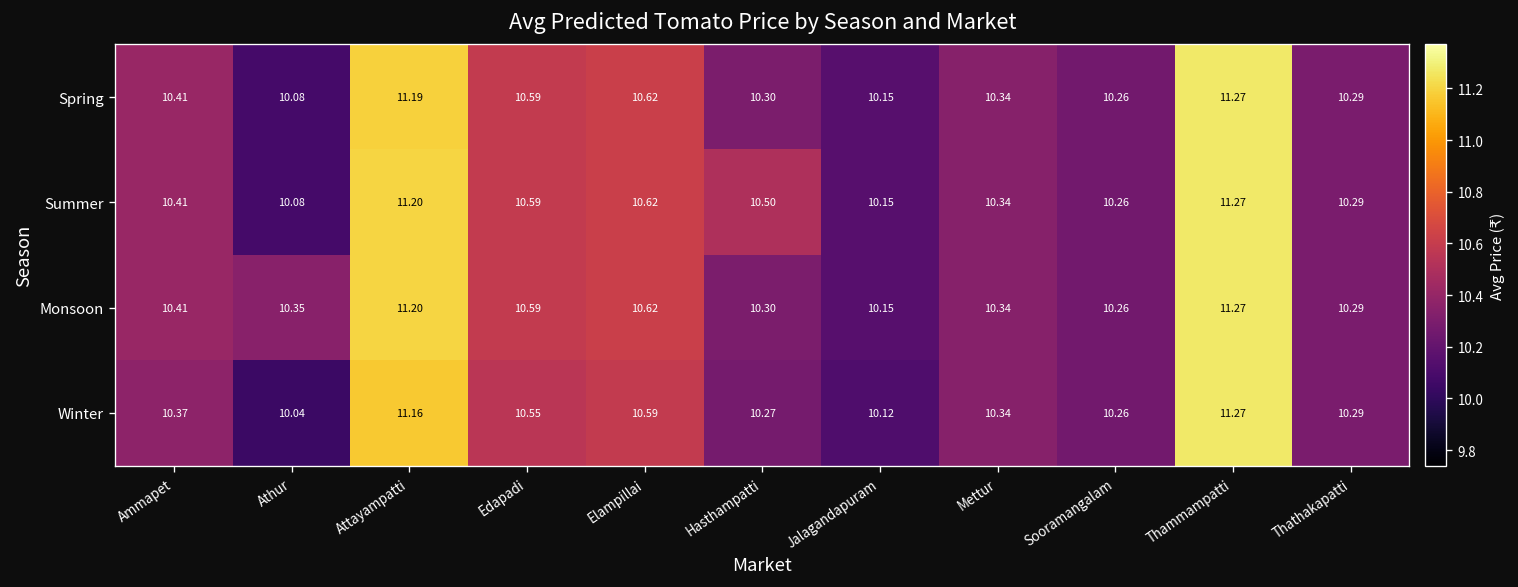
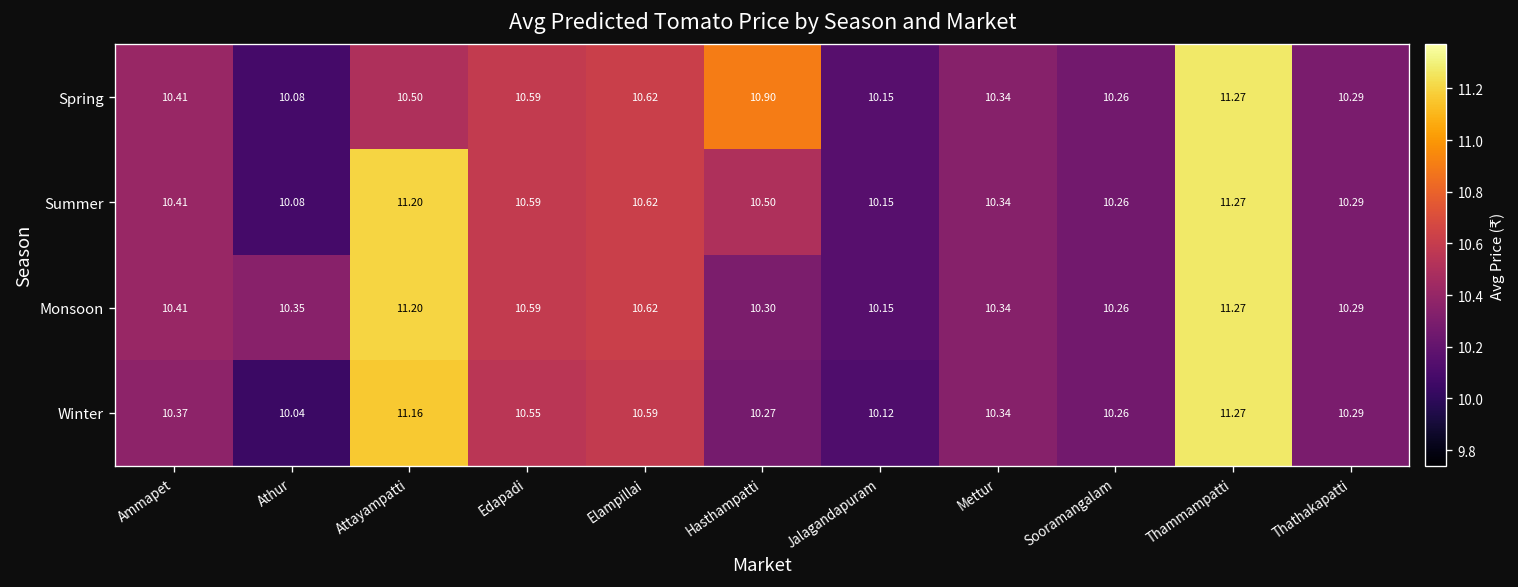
  {
    "Spring": {
      "Ammapet": 10.41,
      "Athur": 10.08,
-     "Attayampatti": 11.19,
+     "Attayampatti": 10.50,
      "Edapadi": 10.59,
      "Elampillai": 10.62,
-     "Hasthampatti": 10.30,
+     "Hasthampatti": 10.90,
      "Jalagandapuram": 10.15,
      "Mettur": 10.34,
      "Sooramangalam": 10.26,
      "Thammampatti": 11.27,
      "Thathakapatti": 10.29
    },
    "Summer": {
      "Ammapet": 10.41,
      "Athur": 10.08,
      "Attayampatti": 11.20,
      "Edapadi": 10.59,
      "Elampillai": 10.62,
      "Hasthampatti": 10.50,
      "Jalagandapuram": 10.15,
      "Mettur": 10.34,
      "Sooramangalam": 10.26,
      "Thammampatti": 11.27,
      "Thathakapatti": 10.29
    },
    "Monsoon": {
      "Ammapet": 10.41,
      "Athur": 10.35,
      "Attayampatti": 11.20,
      "Edapadi": 10.59,
      "Elampillai": 10.62,
      "Hasthampatti": 10.30,
      "Jalagandapuram": 10.15,
      "Mettur": 10.34,
      "Sooramangalam": 10.26,
      "Thammampatti": 11.27,
      "Thathakapatti": 10.29
    },
    "Winter": {
      "Ammapet": 10.37,
      "Athur": 10.04,
      "Attayampatti": 11.16,
      "Edapadi": 10.55,
      "Elampillai": 10.59,
      "Hasthampatti": 10.27,
      "Jalagandapuram": 10.12,
      "Mettur": 10.34,
      "Sooramangalam": 10.26,
      "Thammampatti": 11.27,
      "Thathakapatti": 10.29
    }
  }
